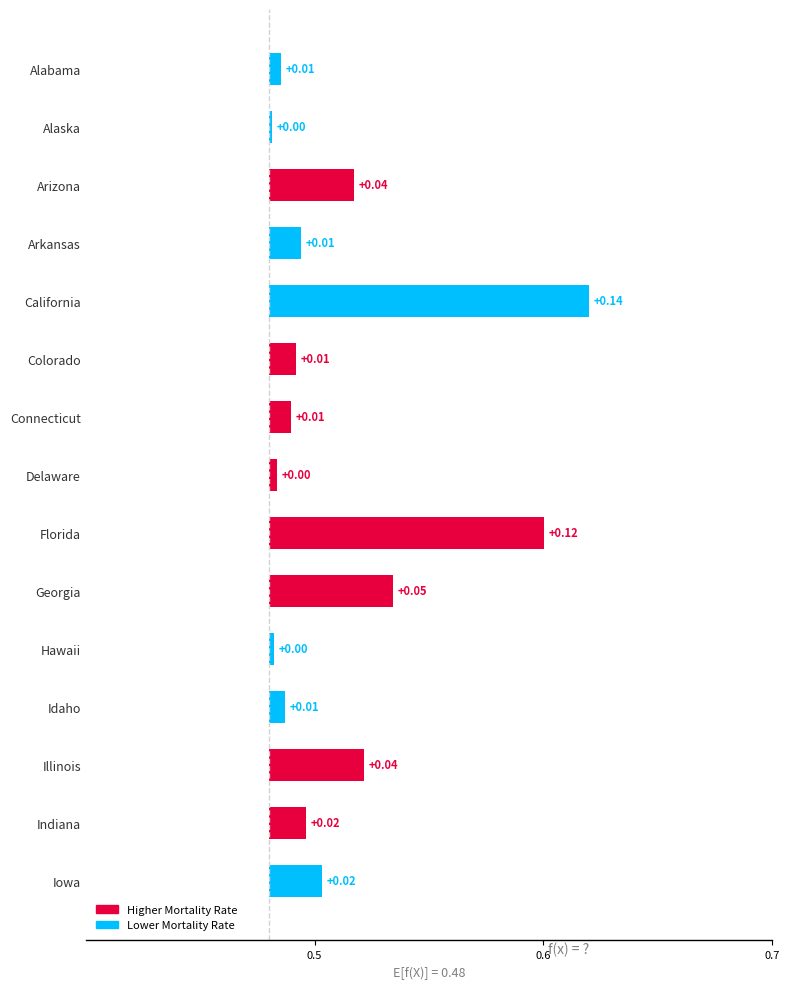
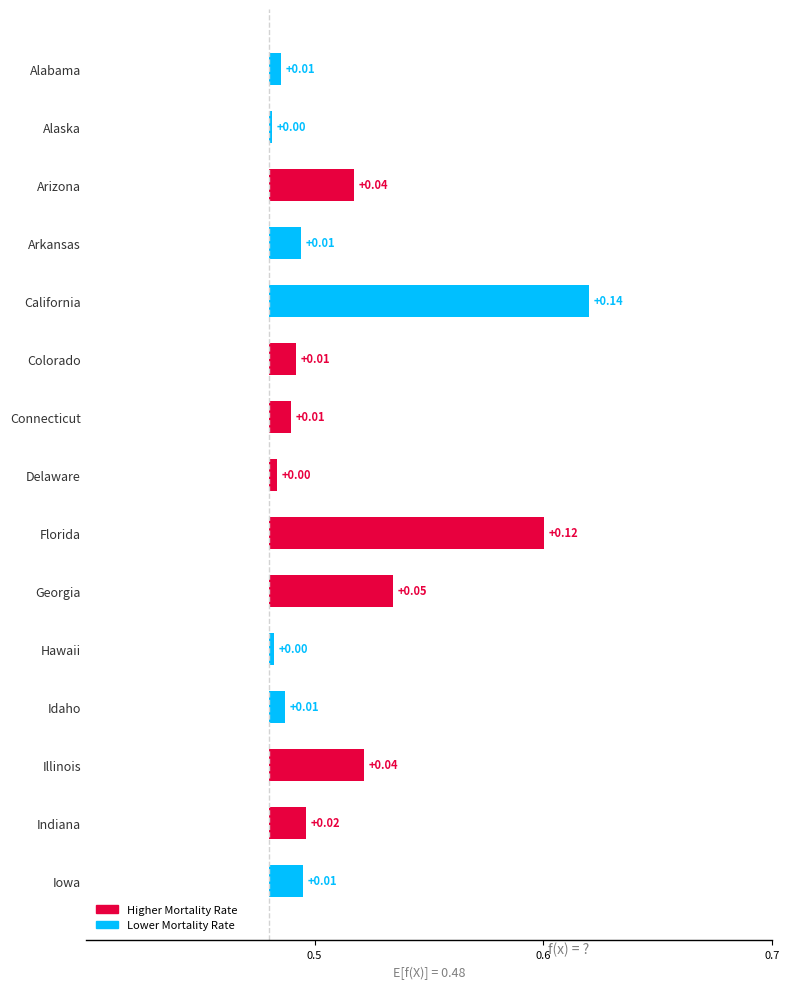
  {
    "Alabama": "+0.01",
    "Alaska": "+0.00",
    "Arizona": "+0.04",
    "Arkansas": "+0.01",
    "California": "+0.14",
    "Colorado": "+0.01",
    "Connecticut": "+0.01",
    "Delaware": "+0.00",
    "Florida": "+0.12",
    "Georgia": "+0.05",
    "Hawaii": "+0.00",
    "Idaho": "+0.01",
    "Illinois": "+0.04",
    "Indiana": "+0.02",
-   "Iowa": "+0.02"
+   "Iowa": "+0.01"
  }
